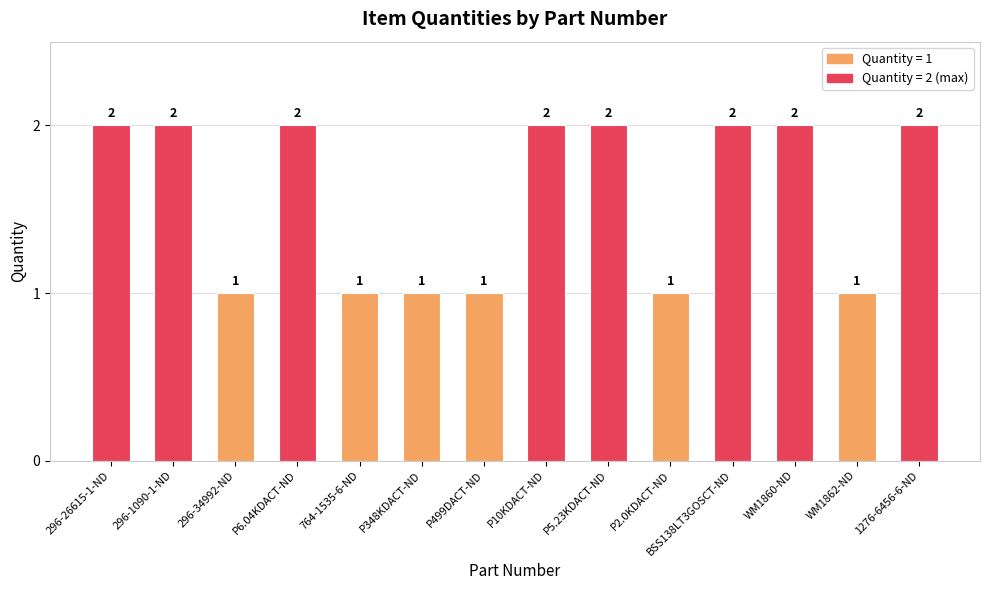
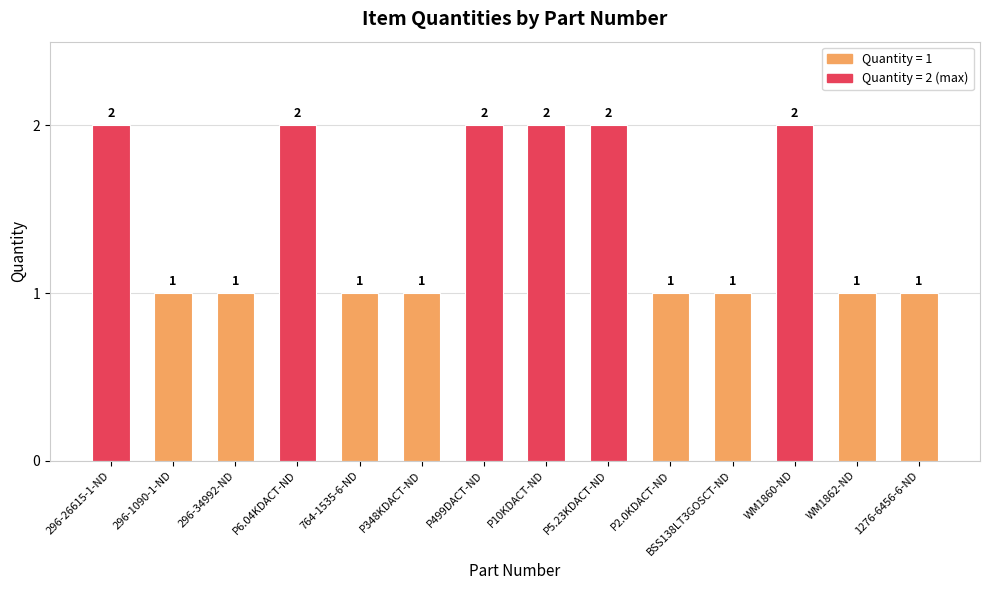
  {
    "296-26615-1-ND": 2,
-   "296-1090-1-ND": 2,
+   "296-1090-1-ND": 1,
    "296-34992-ND": 1,
    "P6.04KDACT-ND": 2,
    "764-1535-6-ND": 1,
    "P348KDACT-ND": 1,
-   "P499DACT-ND": 1,
+   "P499DACT-ND": 2,
    "P10KDACT-ND": 2,
    "P5.23KDACT-ND": 2,
    "P2.0KDACT-ND": 1,
-   "BSS138LT3GOSCT-ND": 2,
+   "BSS138LT3GOSCT-ND": 1,
    "WM1860-ND": 2,
    "WM1862-ND": 1,
-   "1276-6456-6-ND": 2
+   "1276-6456-6-ND": 1
  }
